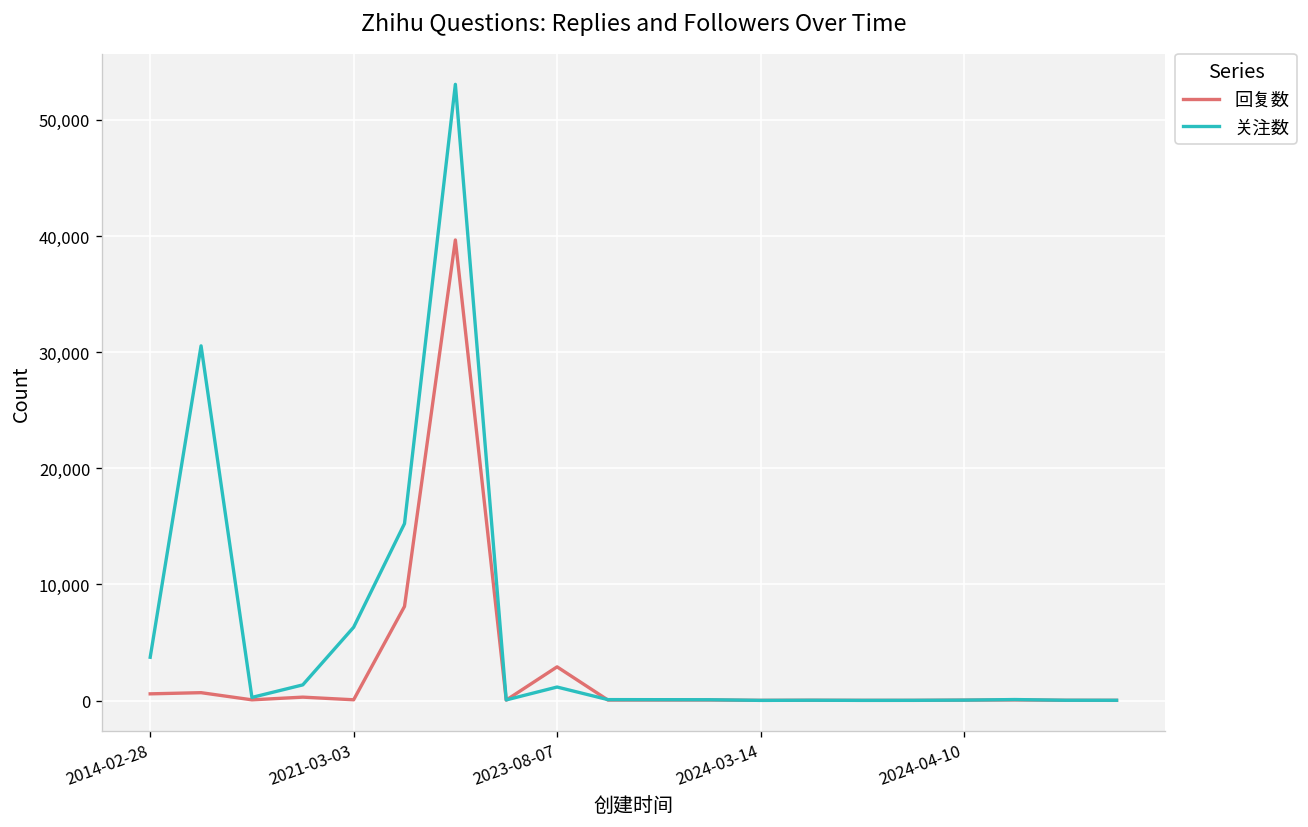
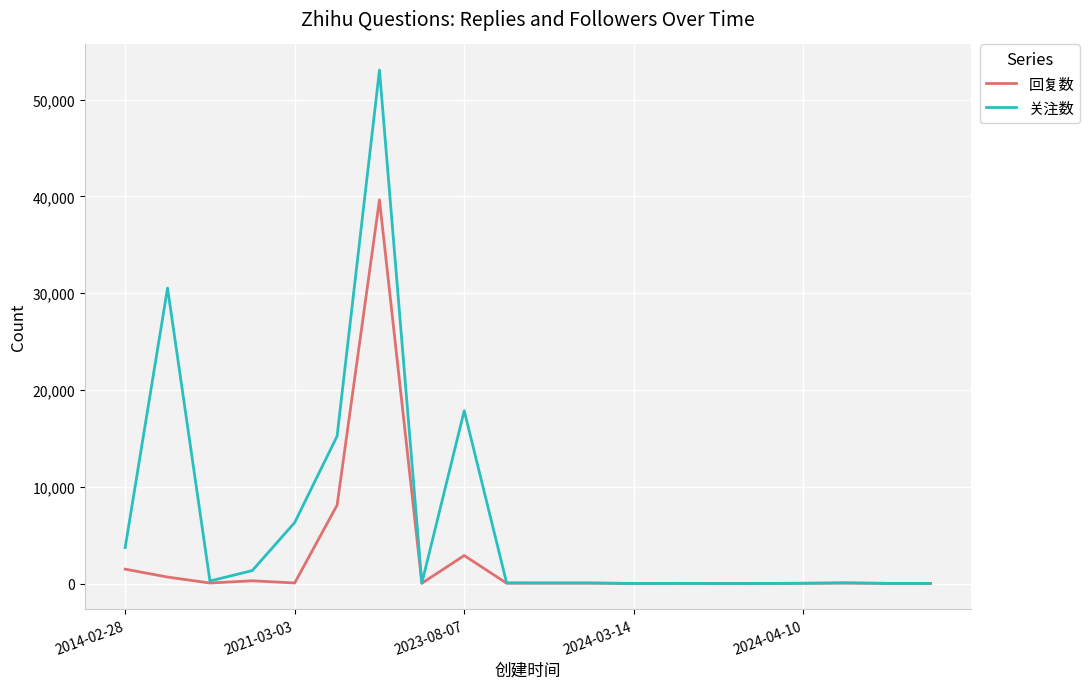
  {
    "回复数": {
-     "2014-02-28": "1,000",
+     "2014-02-28": "2,000",
      "2021-03-03": "0",
      "2023-08-07": "3,000"
    },
    "关注数": {
      "2014-02-28": "4,000",
      "2021-03-03": "6,000",
-     "2023-08-07": "1,000"
+     "2023-08-07": "18,000"
    }
  }
